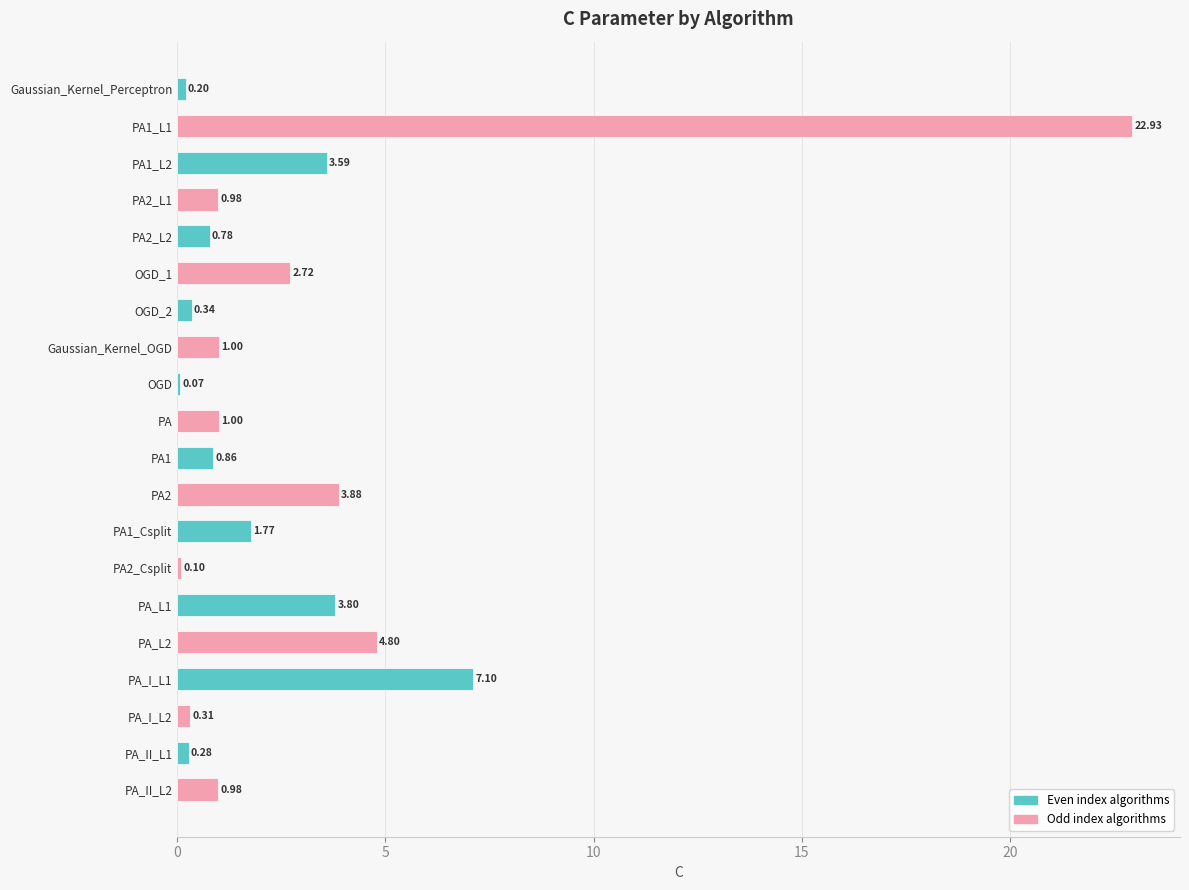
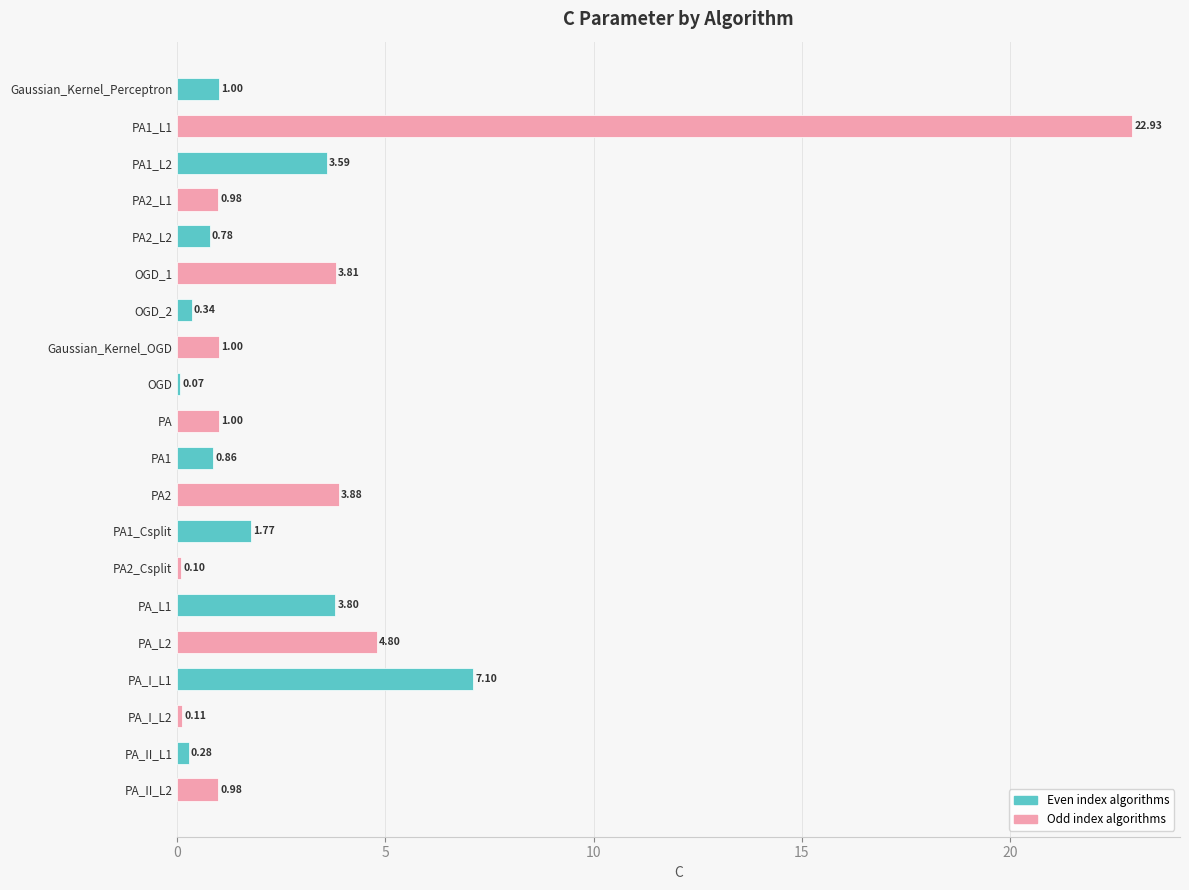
  {
-   "Gaussian_Kernel_Perceptron": 0.20,
+   "Gaussian_Kernel_Perceptron": 1.00,
    "PA1_L1": 22.93,
    "PA1_L2": 3.59,
    "PA2_L1": 0.98,
    "PA2_L2": 0.78,
-   "OGD_1": 2.72,
+   "OGD_1": 3.81,
    "OGD_2": 0.34,
    "Gaussian_Kernel_OGD": 1.00,
    "OGD": 0.07,
    "PA": 1.00,
    "PA1": 0.86,
    "PA2": 3.88,
    "PA1_Csplit": 1.77,
    "PA2_Csplit": 0.10,
    "PA_L1": 3.80,
    "PA_L2": 4.80,
    "PA_I_L1": 7.10,
-   "PA_I_L2": 0.31,
+   "PA_I_L2": 0.11,
    "PA_II_L1": 0.28,
    "PA_II_L2": 0.98
  }
